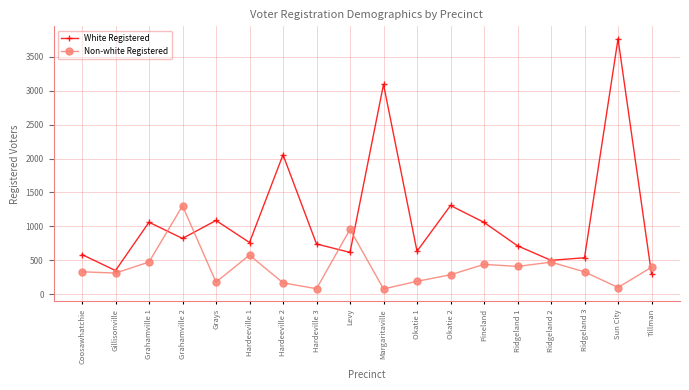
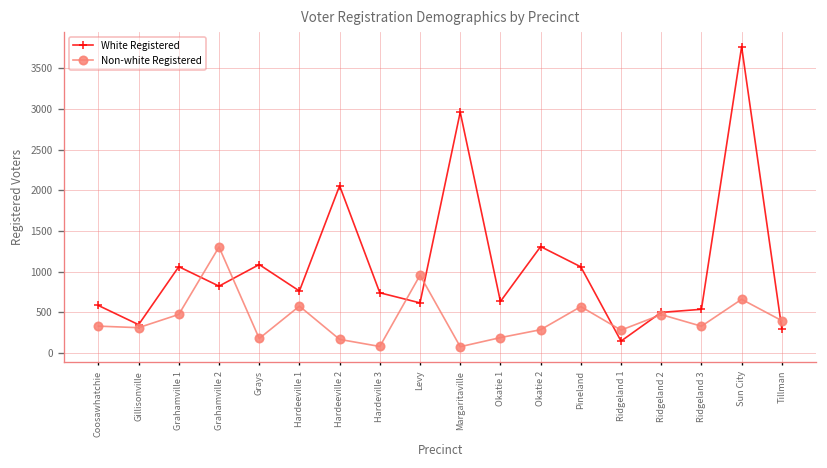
  {
    "White Registered": {
      "Coosawhatchie": 600,
      "Grahamville 1": 1100,
      "Grahamville 2": 800,
      "Grays": 1100,
      "Hardeeville 1": 800,
      "Hardeeville 2": 2100,
      "Hardeville 3": 700,
      "Levy": 600,
-     "Margaritaville": 3100,
+     "Margaritaville": 3000,
      "Okatie 1": 600,
      "Okatie 2": 1300,
      "Pineland": 1100,
-     "Ridgeland 1": 700,
+     "Ridgeland 1": 100,
      "Ridgeland 3": 500,
      "Sun City": 3800,
      "Tillman": 300
    },
    "Non-white Registered": {
      "Coosawhatchie": 300,
      "Grahamville 1": 500,
      "Grahamville 2": 1300,
      "Grays": 200,
      "Hardeeville 1": 600,
      "Hardeeville 2": 200,
      "Hardeville 3": 100,
      "Levy": 1000,
      "Margaritaville": 100,
      "Okatie 1": 200,
      "Okatie 2": 300,
-     "Pineland": 400,
-     "Ridgeland 1": 400,
+     "Pineland": 600,
+     "Ridgeland 1": 300,
      "Ridgeland 3": 300,
-     "Sun City": 100,
+     "Sun City": 700,
      "Tillman": 400
    }
  }
